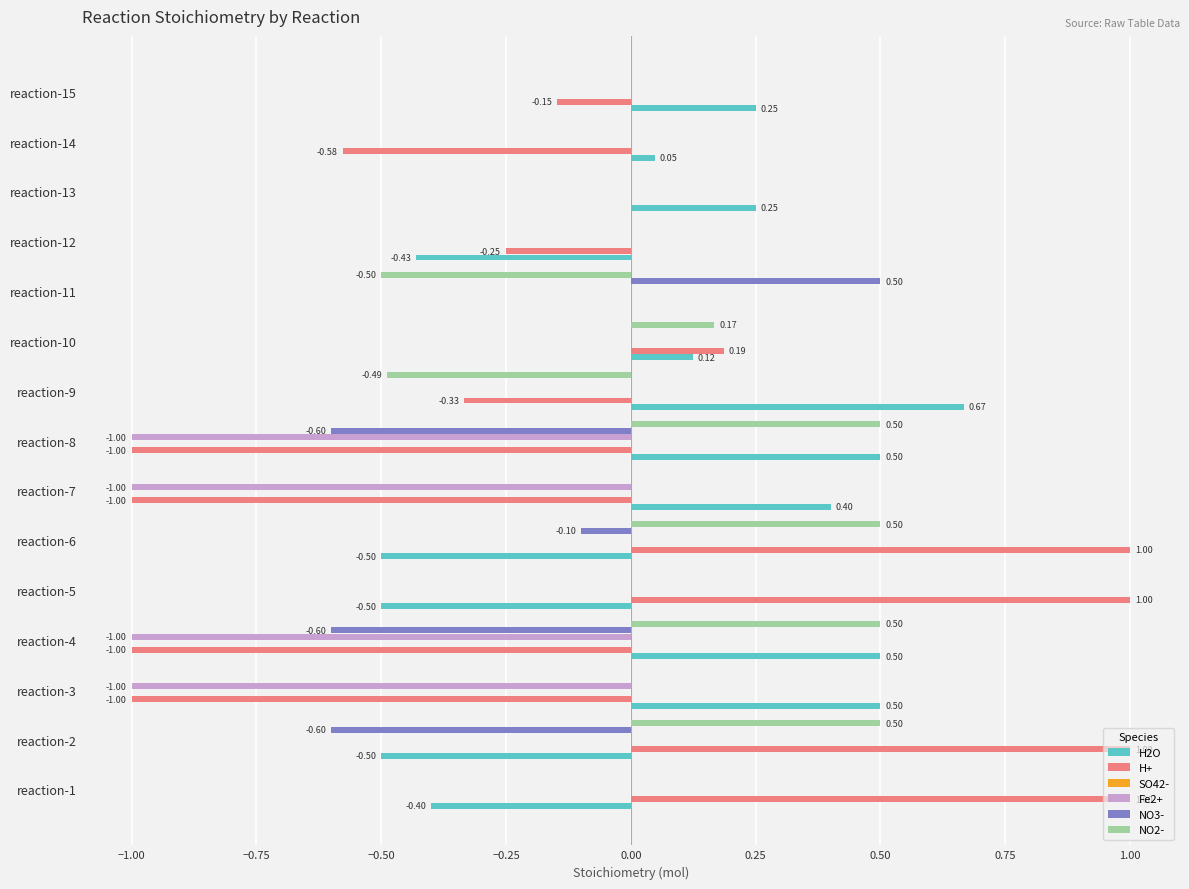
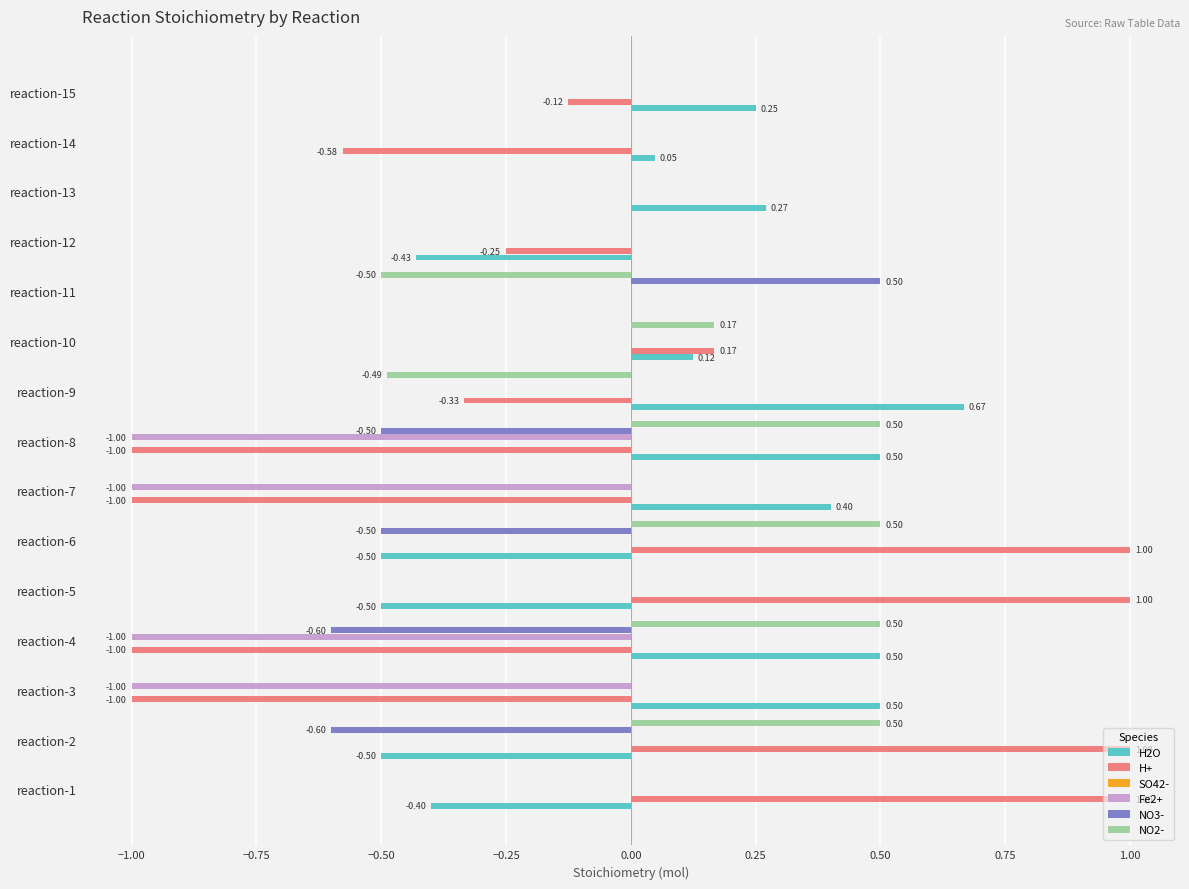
  {
    "H2O": {
      "reaction-15": 0.25,
      "reaction-14": 0.05,
-     "reaction-13": 0.25,
+     "reaction-13": 0.27,
      "reaction-12": -0.43,
      "reaction-10": 0.12,
      "reaction-9": 0.67,
      "reaction-8": 0.50,
      "reaction-7": 0.40,
      "reaction-6": -0.50,
      "reaction-5": -0.50,
      "reaction-4": 0.50,
      "reaction-3": 0.50,
      "reaction-2": -0.50,
      "reaction-1": -0.40
    },
    "H+": {
-     "reaction-15": -0.15,
+     "reaction-15": -0.12,
      "reaction-14": -0.58,
      "reaction-12": -0.25,
-     "reaction-10": 0.19,
+     "reaction-10": 0.17,
      "reaction-9": -0.33,
      "reaction-8": -1.00,
      "reaction-7": -1.00,
      "reaction-6": 1.00,
      "reaction-5": 1.00,
      "reaction-4": -1.00,
      "reaction-3": -1.00
    },
    "SO42-": {
      "reaction-15": 0.00,
      "reaction-14": 0.00,
      "reaction-13": 0.00,
      "reaction-12": 0.00,
      "reaction-11": 0.00,
      "reaction-10": 0.00,
      "reaction-9": 0.00,
      "reaction-8": 0.00,
      "reaction-7": 0.00,
      "reaction-6": 0.00,
      "reaction-5": 0.00,
      "reaction-4": 0.00,
      "reaction-3": 0.00,
      "reaction-2": 0.00,
      "reaction-1": 0.00
    },
    "Fe2+": {
      "reaction-8": -1.00,
      "reaction-7": -1.00,
      "reaction-4": -1.00,
      "reaction-3": -1.00
    },
    "NO3-": {
      "reaction-11": 0.50,
-     "reaction-8": -0.60,
-     "reaction-6": -0.10,
+     "reaction-8": -0.50,
+     "reaction-6": -0.50,
      "reaction-4": -0.60,
      "reaction-2": -0.60
    },
    "NO2-": {
      "reaction-11": -0.50,
      "reaction-10": 0.17,
      "reaction-9": -0.49,
      "reaction-8": 0.50,
      "reaction-6": 0.50,
      "reaction-4": 0.50,
      "reaction-2": 0.50
    }
  }
